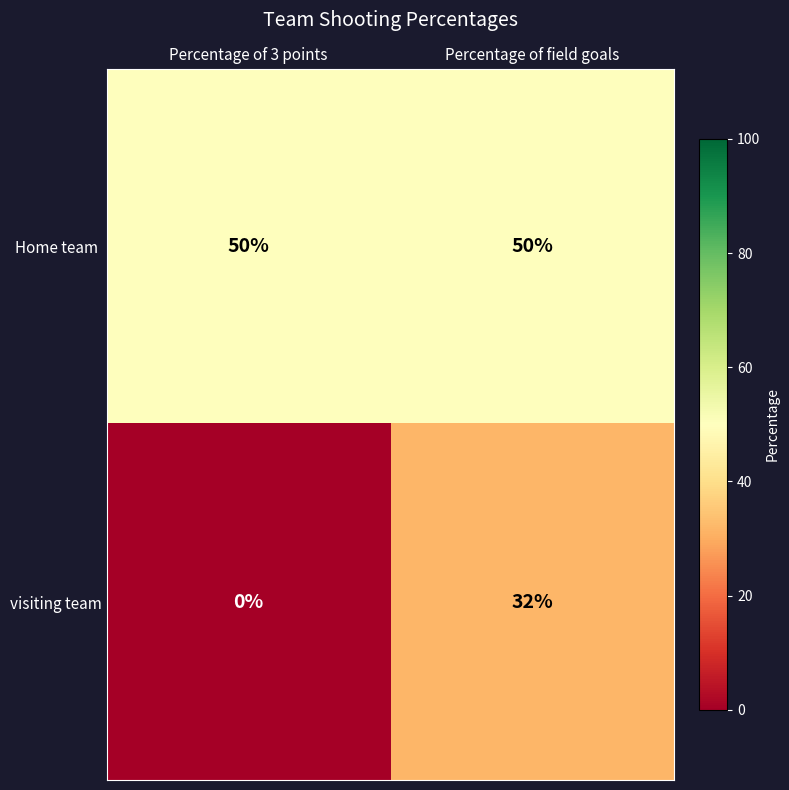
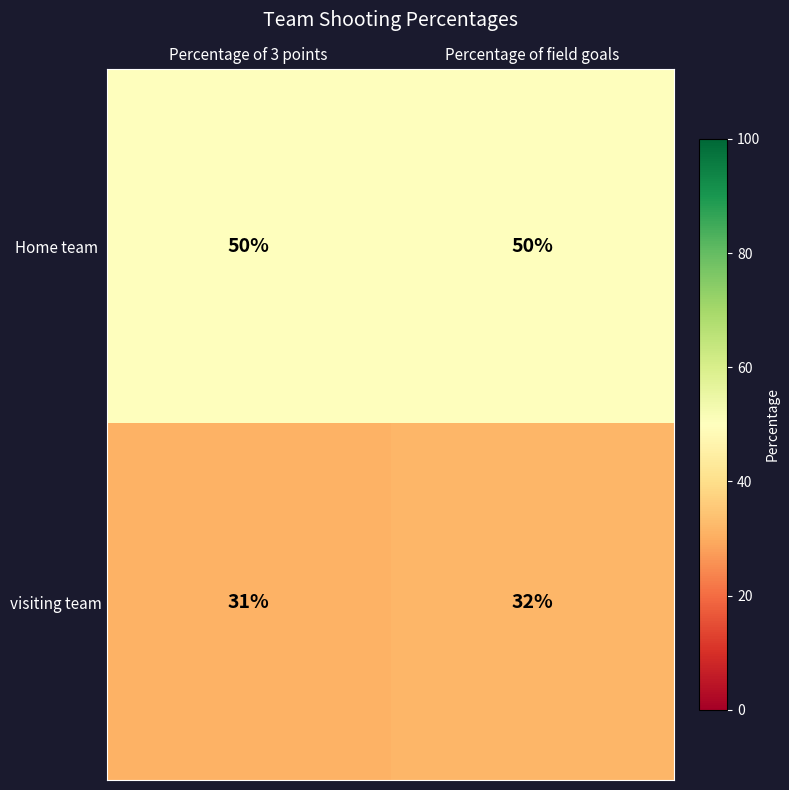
  {
    "Home team": {
      "Percentage of 3 points": "50%",
      "Percentage of field goals": "50%"
    },
    "visiting team": {
-     "Percentage of 3 points": "0%",
+     "Percentage of 3 points": "31%",
      "Percentage of field goals": "32%"
    }
  }
